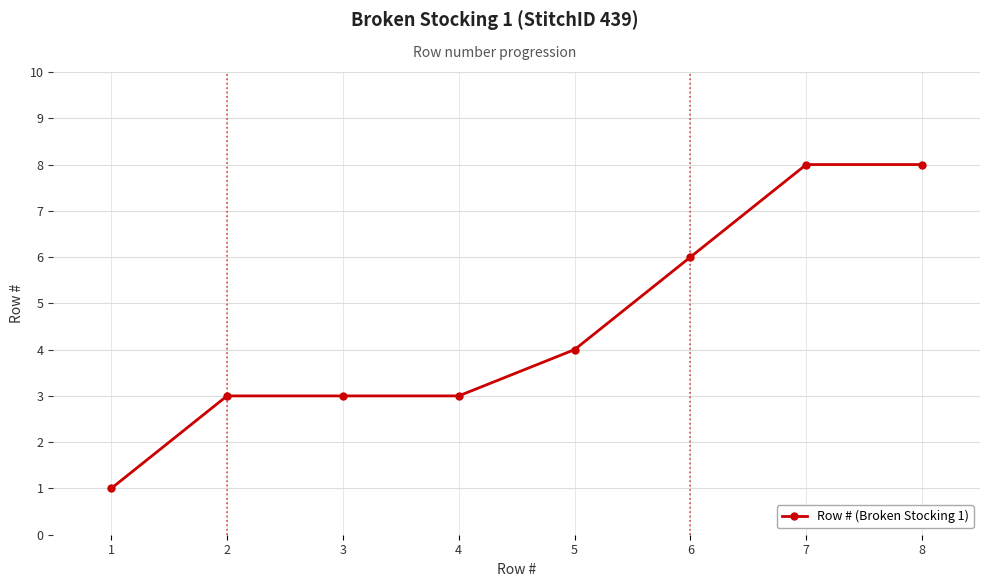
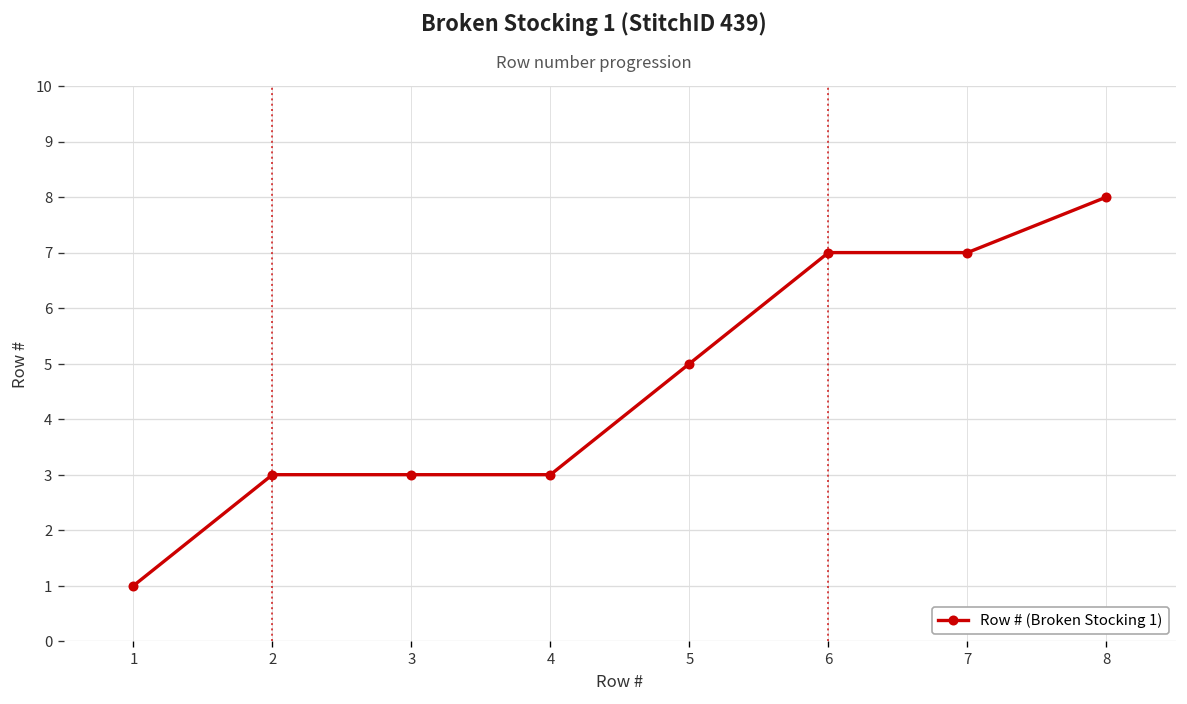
  {
    "1": 1,
    "2": 3,
    "3": 3,
    "4": 3,
-   "5": 4,
-   "6": 6,
-   "7": 8,
+   "5": 5,
+   "6": 7,
+   "7": 7,
    "8": 8
  }
